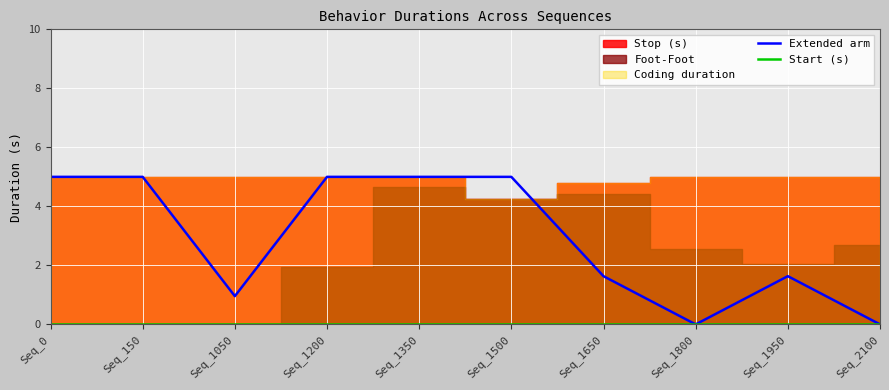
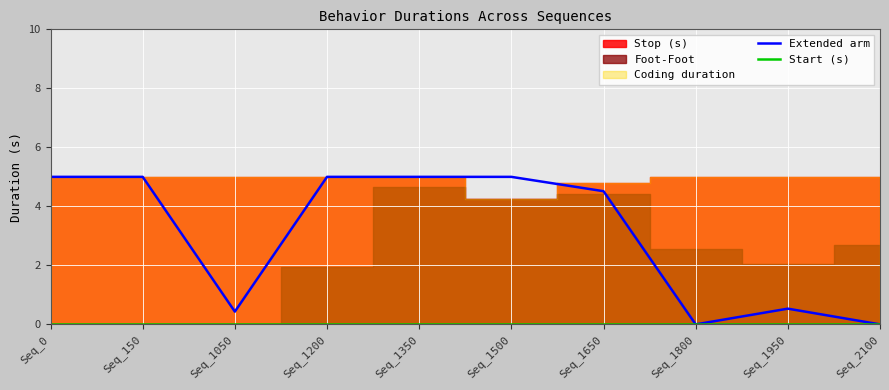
  {
    "Extended arm": {
      "Seq_150": 5.0,
-     "Seq_1050": 1.0,
+     "Seq_1050": 0.4,
      "Seq_1200": 5.0,
      "Seq_1350": 5.0,
      "Seq_1500": 5.0,
-     "Seq_1650": 1.6,
-     "Seq_1950": 1.6
+     "Seq_1650": 4.5,
+     "Seq_1950": 0.5
    },
    "Start (s)": {
      "Seq_150": 0.0,
      "Seq_1050": 0.0,
      "Seq_1200": 0.0,
      "Seq_1350": 0.0,
      "Seq_1500": 0.0,
      "Seq_1650": 0.0,
      "Seq_1950": 0.0
    }
  }
